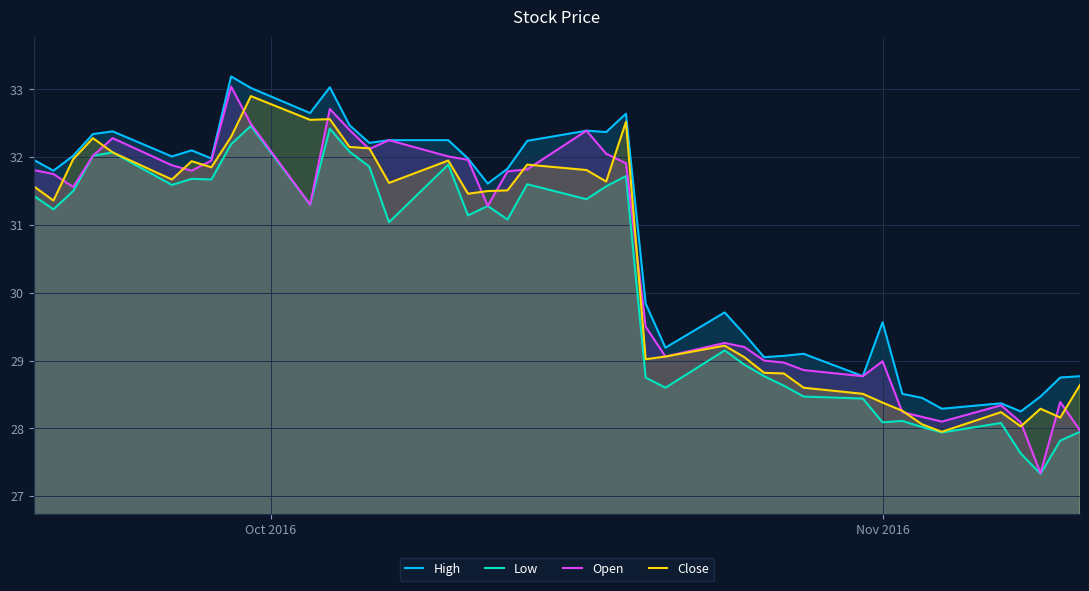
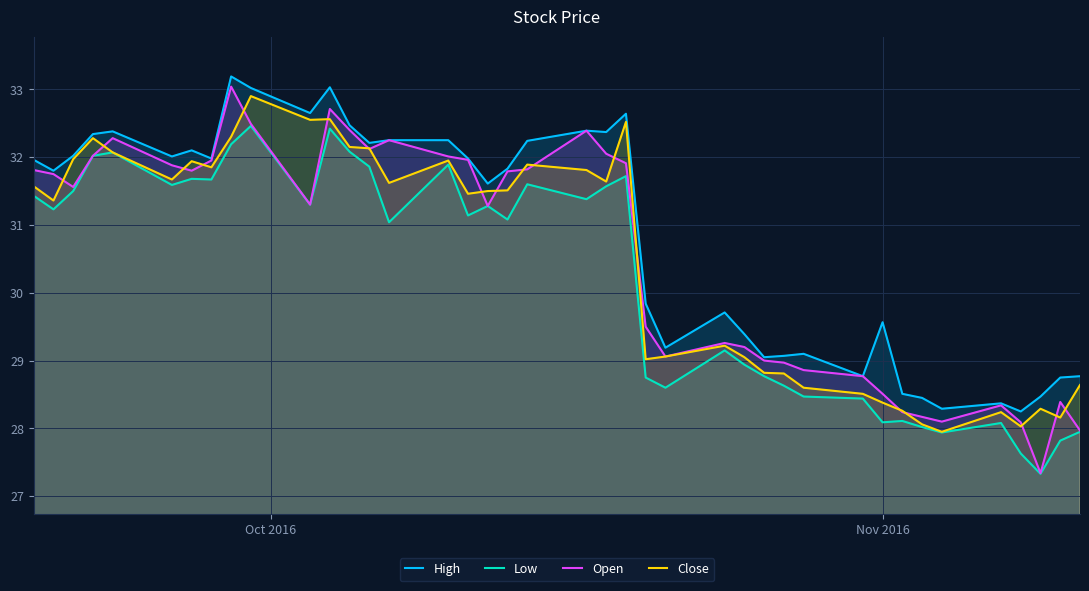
  {
    "High": {
      "Nov 2016": 29.6
    },
    "Low": {
      "Nov 2016": 28.1
    },
    "Open": {
-     "Nov 2016": 29.0
+     "Nov 2016": 28.5
    },
    "Close": {
      "Nov 2016": 28.4
    }
  }
